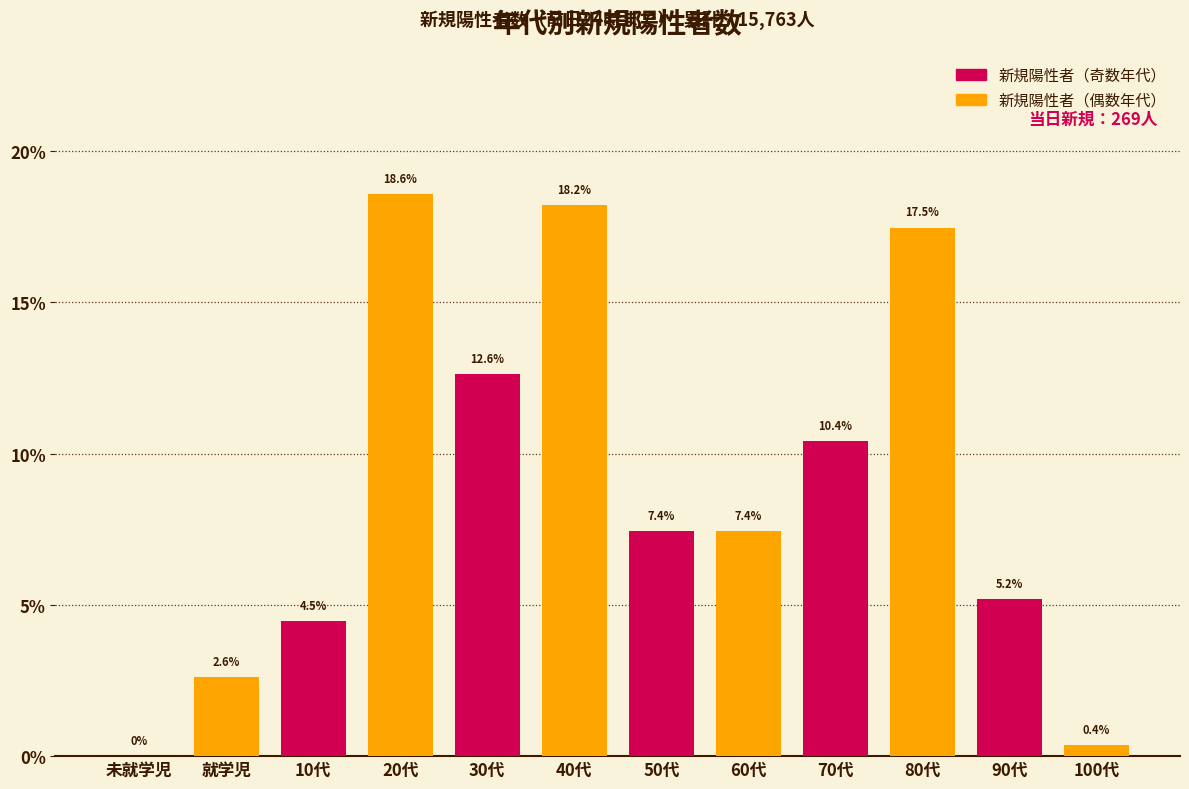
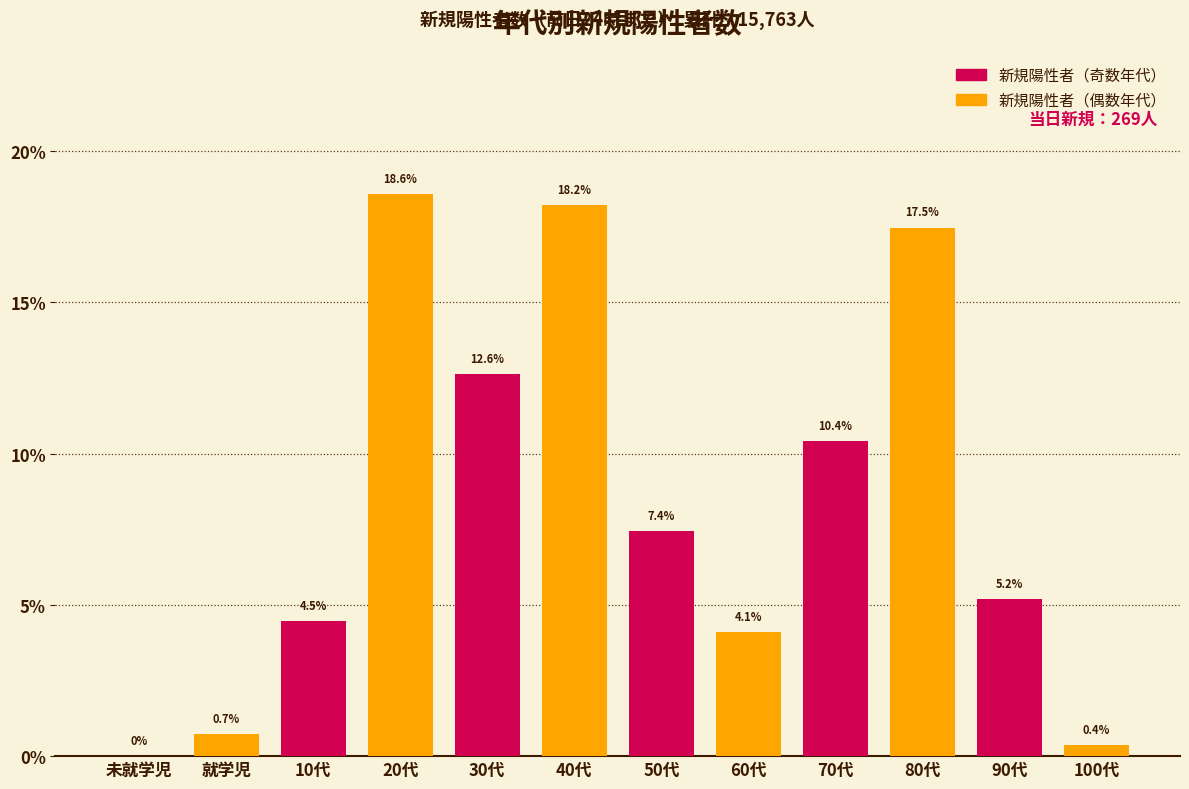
  {
    "未就学児": "0%",
-   "就学児": "2.6%",
+   "就学児": "0.7%",
    "10代": "4.5%",
    "20代": "18.6%",
    "30代": "12.6%",
    "40代": "18.2%",
    "50代": "7.4%",
-   "60代": "7.4%",
+   "60代": "4.1%",
    "70代": "10.4%",
    "80代": "17.5%",
    "90代": "5.2%",
    "100代": "0.4%"
  }
